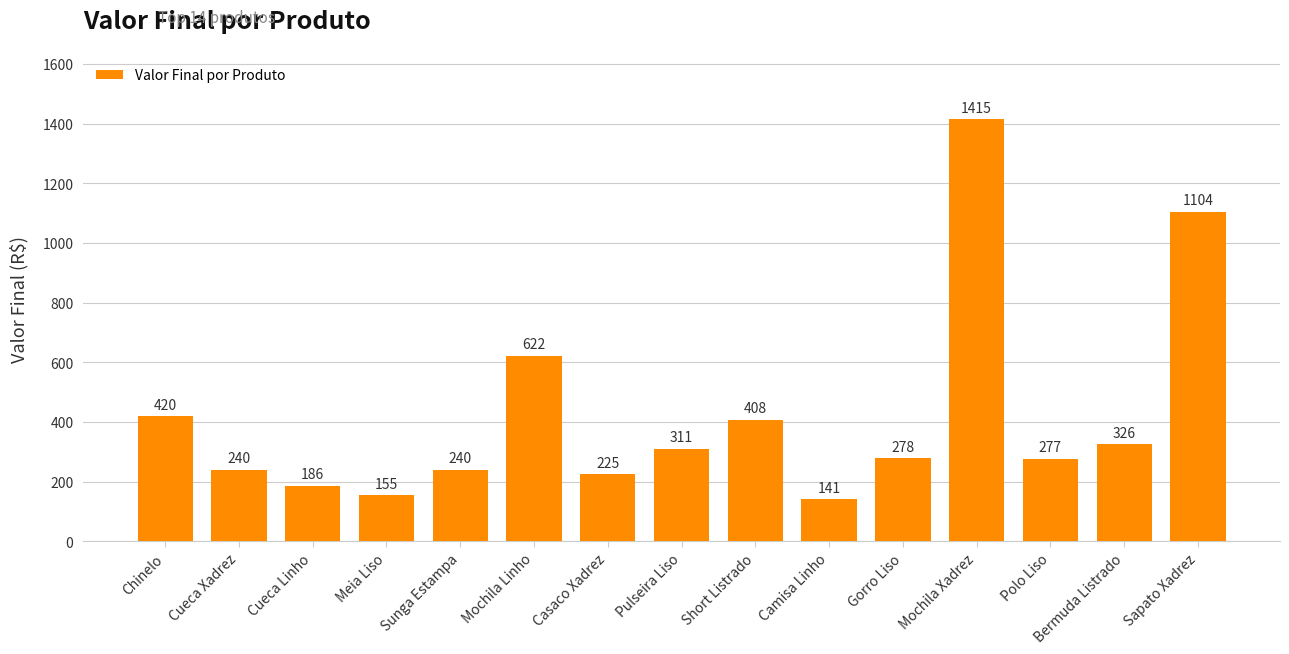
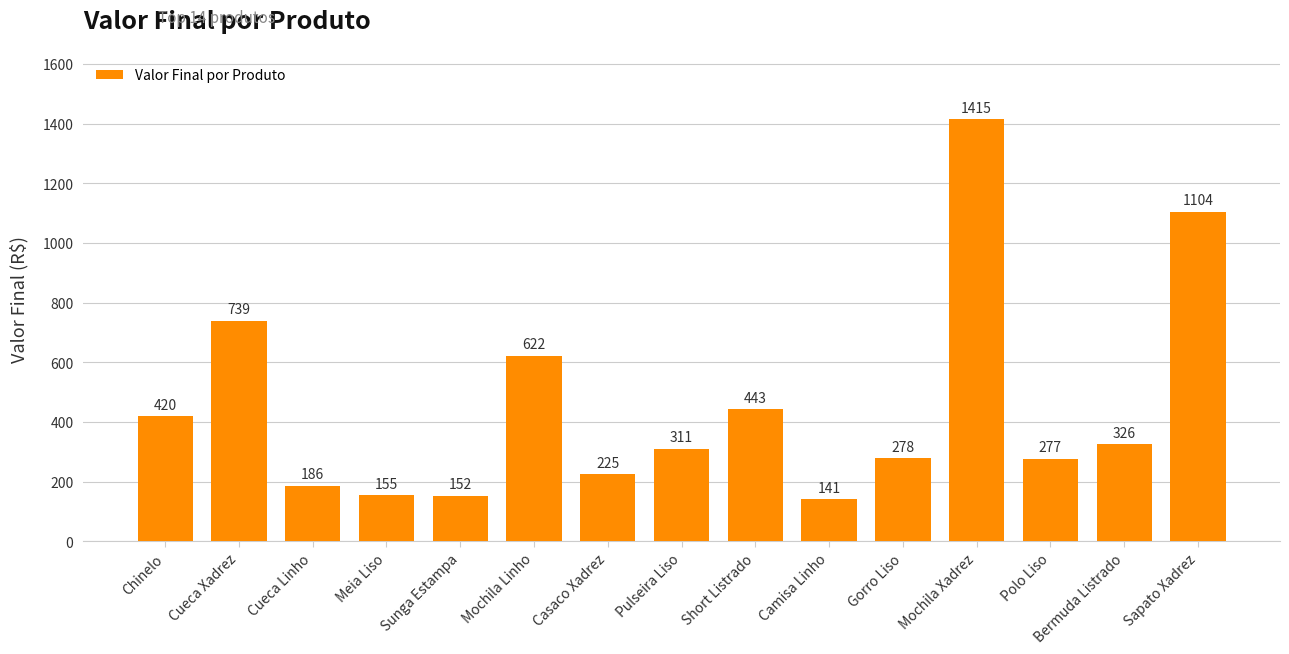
  {
    "Chinelo": 420,
-   "Cueca Xadrez": 240,
+   "Cueca Xadrez": 739,
    "Cueca Linho": 186,
    "Meia Liso": 155,
-   "Sunga Estampa": 240,
+   "Sunga Estampa": 152,
    "Mochila Linho": 622,
    "Casaco Xadrez": 225,
    "Pulseira Liso": 311,
-   "Short Listrado": 408,
+   "Short Listrado": 443,
    "Camisa Linho": 141,
    "Gorro Liso": 278,
    "Mochila Xadrez": 1415,
    "Polo Liso": 277,
    "Bermuda Listrado": 326,
    "Sapato Xadrez": 1104
  }
